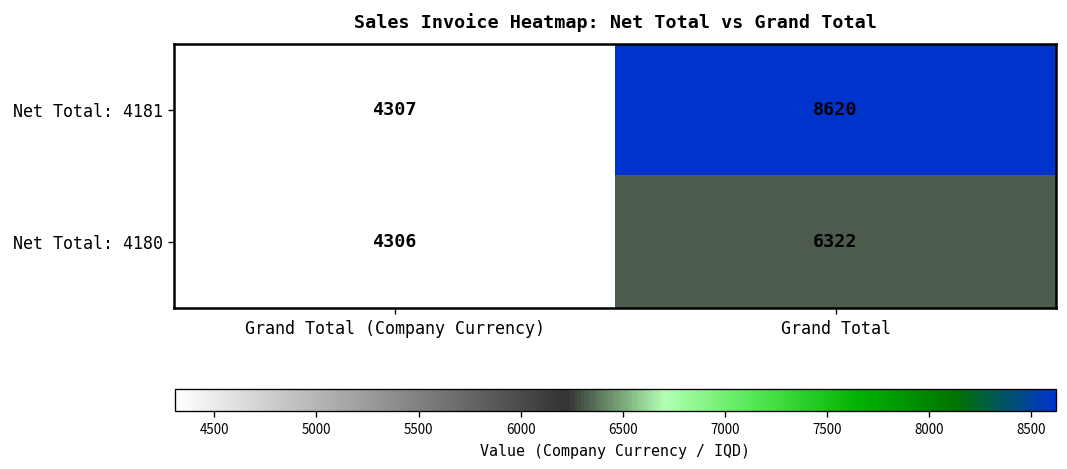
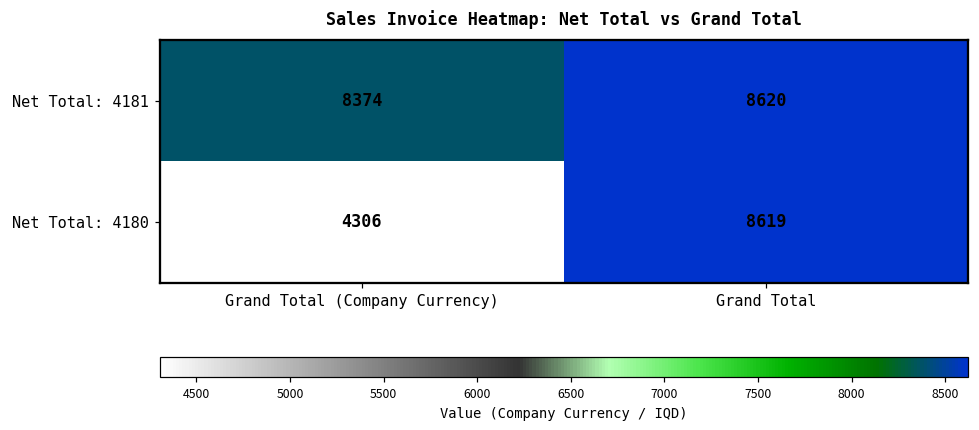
  {
    "Net Total: 4181": {
-     "Grand Total (Company Currency)": 4307,
+     "Grand Total (Company Currency)": 8374,
      "Grand Total": 8620
    },
    "Net Total: 4180": {
      "Grand Total (Company Currency)": 4306,
-     "Grand Total": 6322
+     "Grand Total": 8619
    }
  }
